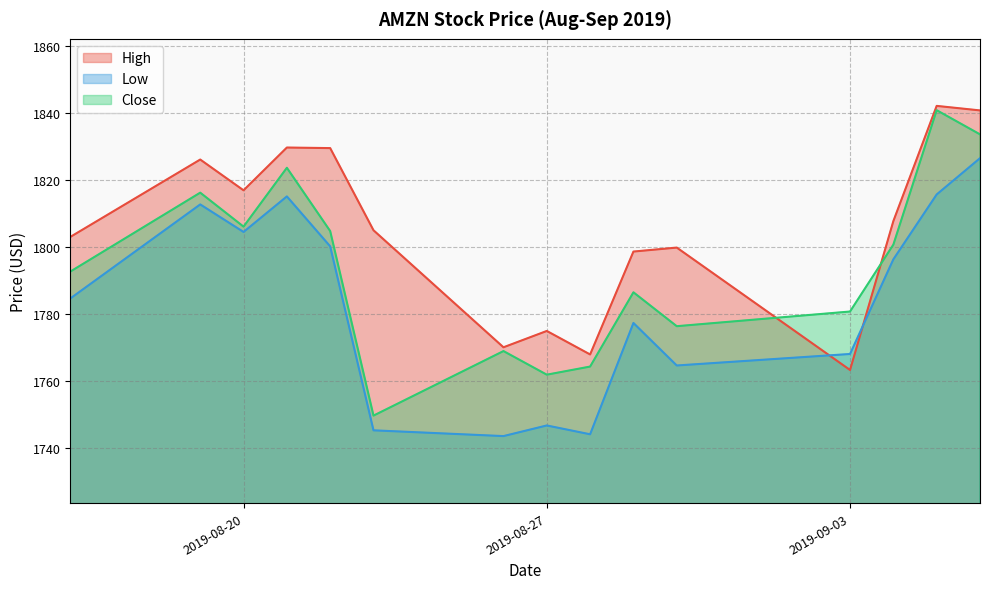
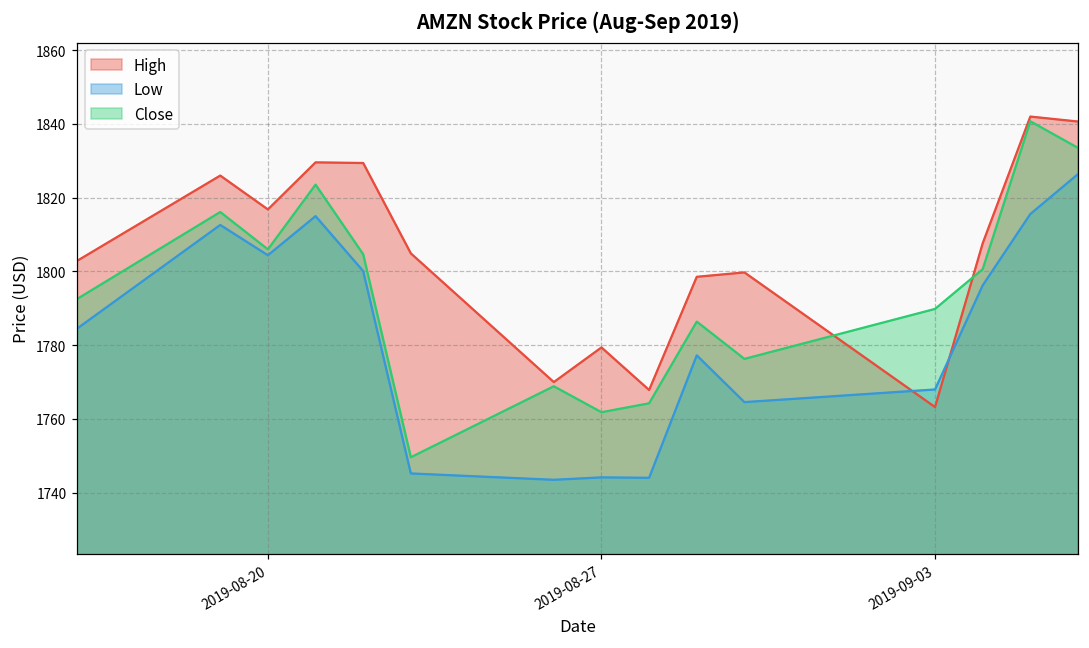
  {
    "High": {
      "2019-08-20": 1817,
-     "2019-08-27": 1775,
+     "2019-08-27": 1779,
      "2019-09-03": 1763
    },
    "Low": {
      "2019-08-20": 1804,
-     "2019-08-27": 1747,
+     "2019-08-27": 1744,
      "2019-09-03": 1768
    },
    "Close": {
      "2019-08-20": 1806,
      "2019-08-27": 1762,
-     "2019-09-03": 1781
+     "2019-09-03": 1790
    }
  }
